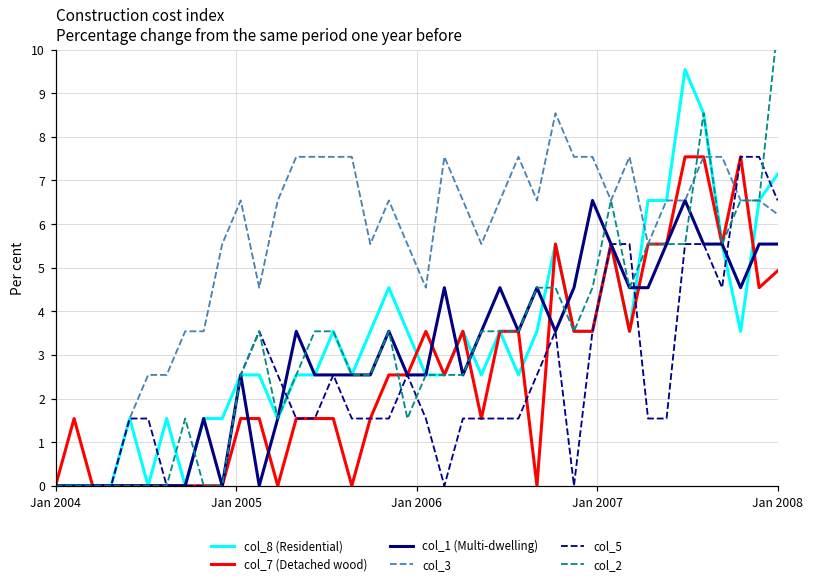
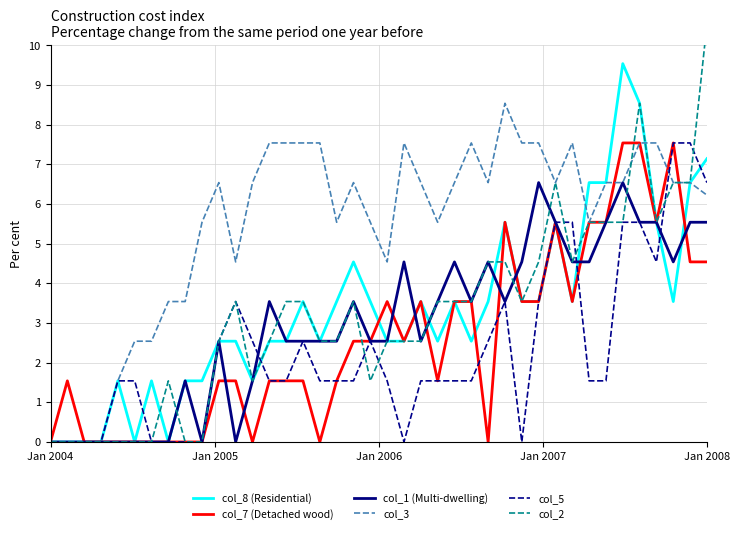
  {
    "col_8 (Residential)": {
      "Jan 2008": 7.1
    },
    "col_7 (Detached wood)": {
-     "Jan 2008": 4.9
+     "Jan 2008": 4.5
    },
    "col_3": {
      "Jan 2008": 6.2
    }
  }
